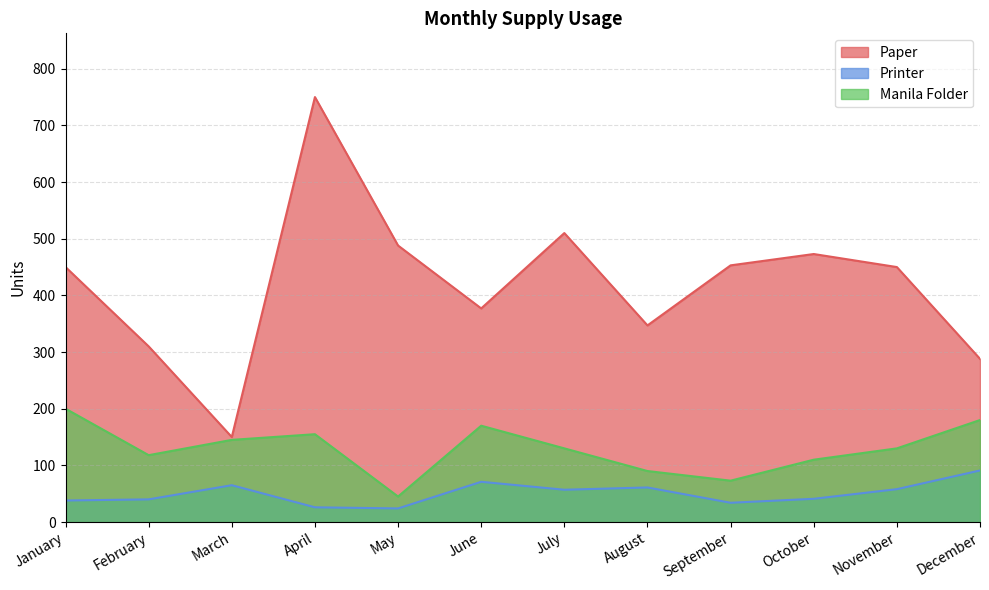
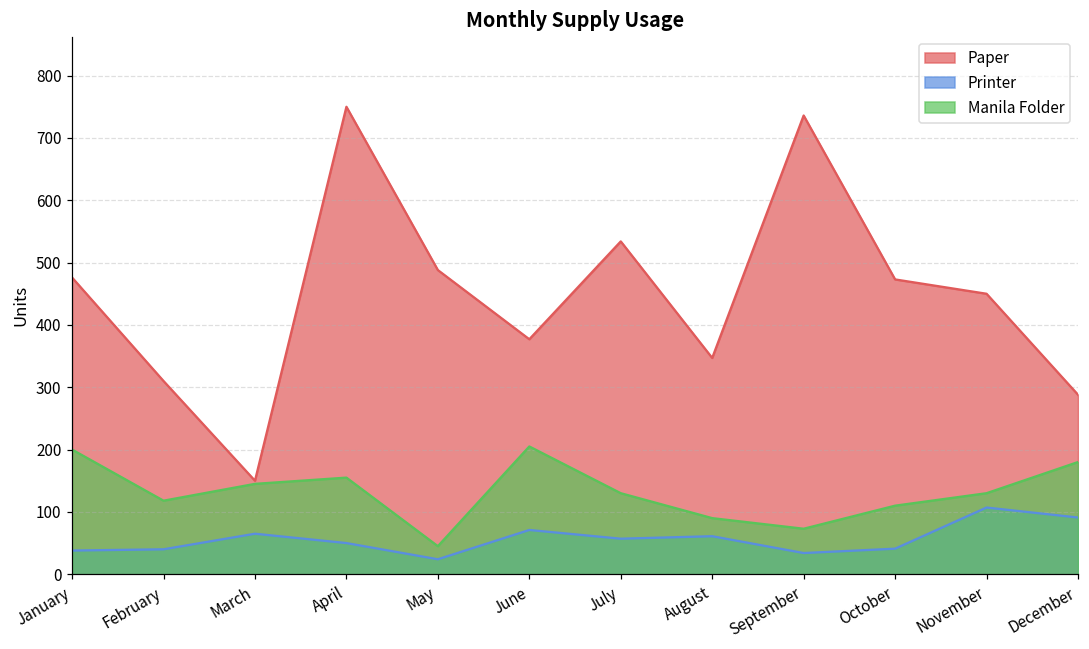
  {
    "Paper": {
-     "January": 450,
+     "January": 480,
      "February": 310,
      "March": 150,
      "April": 750,
      "May": 490,
      "June": 380,
-     "July": 510,
+     "July": 530,
      "August": 350,
-     "September": 450,
+     "September": 740,
      "October": 470,
      "November": 450,
      "December": 290
    },
    "Printer": {
      "January": 40,
      "February": 40,
      "March": 70,
-     "April": 30,
+     "April": 50,
      "May": 20,
      "June": 70,
      "July": 60,
      "August": 60,
      "September": 30,
      "October": 40,
-     "November": 60,
+     "November": 110,
      "December": 90
    },
    "Manila Folder": {
      "January": 200,
      "February": 120,
      "March": 150,
      "April": 160,
      "May": 50,
-     "June": 170,
+     "June": 210,
      "July": 130,
      "August": 90,
      "September": 70,
      "October": 110,
      "November": 130,
      "December": 180
    }
  }
